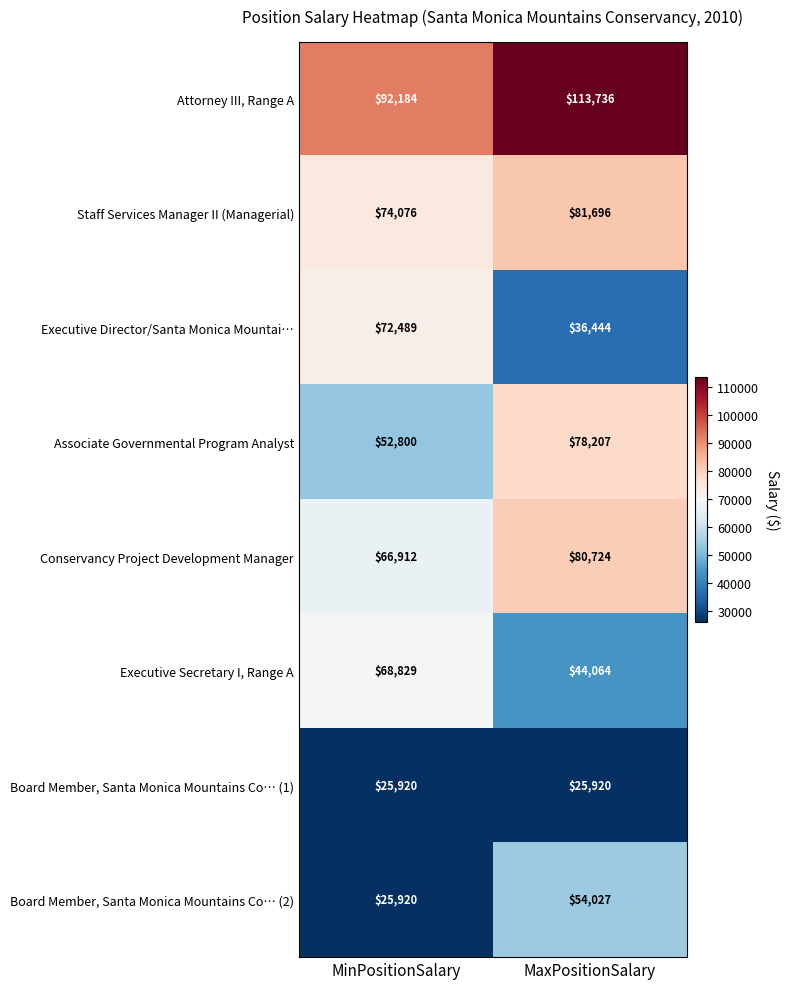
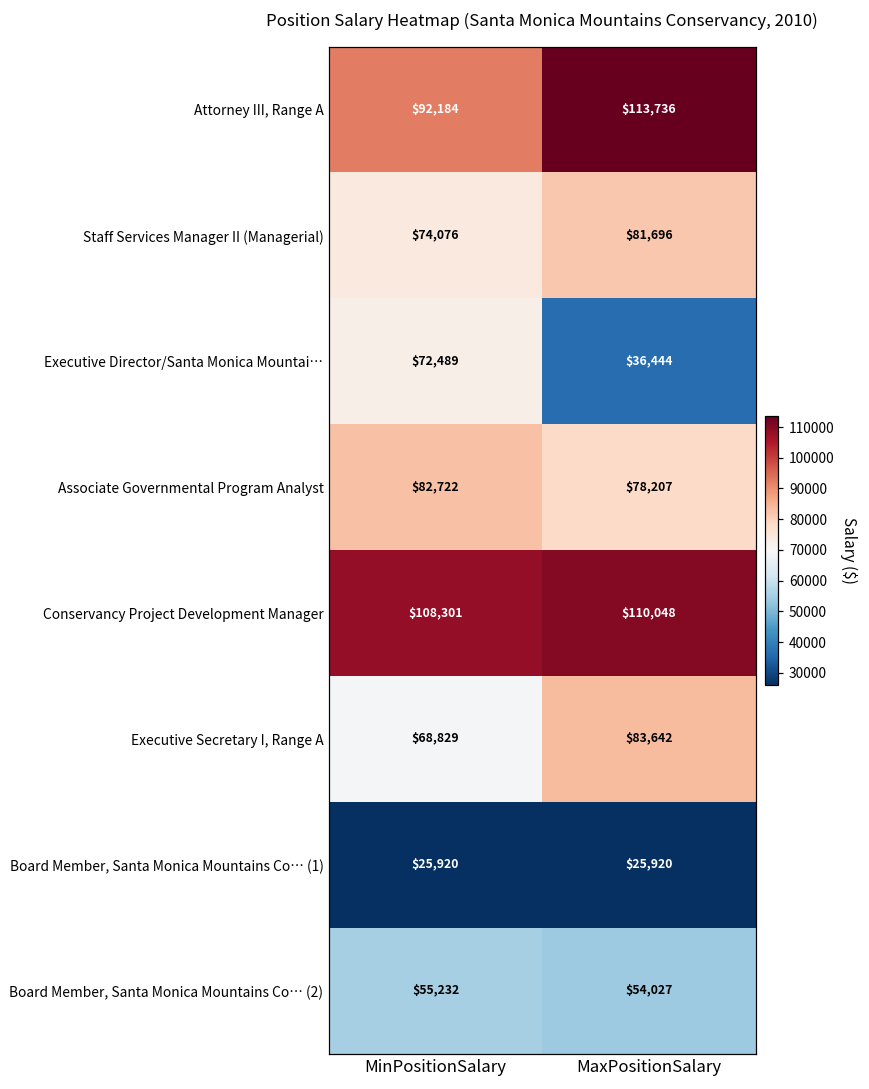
  {
    "Attorney III, Range A": {
      "MinPositionSalary": "$92,184",
      "MaxPositionSalary": "$113,736"
    },
    "Staff Services Manager II (Managerial)": {
      "MinPositionSalary": "$74,076",
      "MaxPositionSalary": "$81,696"
    },
    "Executive Director/Santa Monica Mountai…": {
      "MinPositionSalary": "$72,489",
      "MaxPositionSalary": "$36,444"
    },
    "Associate Governmental Program Analyst": {
-     "MinPositionSalary": "$52,800",
+     "MinPositionSalary": "$82,722",
      "MaxPositionSalary": "$78,207"
    },
    "Conservancy Project Development Manager": {
-     "MinPositionSalary": "$66,912",
-     "MaxPositionSalary": "$80,724"
+     "MinPositionSalary": "$108,301",
+     "MaxPositionSalary": "$110,048"
    },
    "Executive Secretary I, Range A": {
      "MinPositionSalary": "$68,829",
-     "MaxPositionSalary": "$44,064"
+     "MaxPositionSalary": "$83,642"
    },
    "Board Member, Santa Monica Mountains Co… (1)": {
      "MinPositionSalary": "$25,920",
      "MaxPositionSalary": "$25,920"
    },
    "Board Member, Santa Monica Mountains Co… (2)": {
-     "MinPositionSalary": "$25,920",
+     "MinPositionSalary": "$55,232",
      "MaxPositionSalary": "$54,027"
    }
  }
